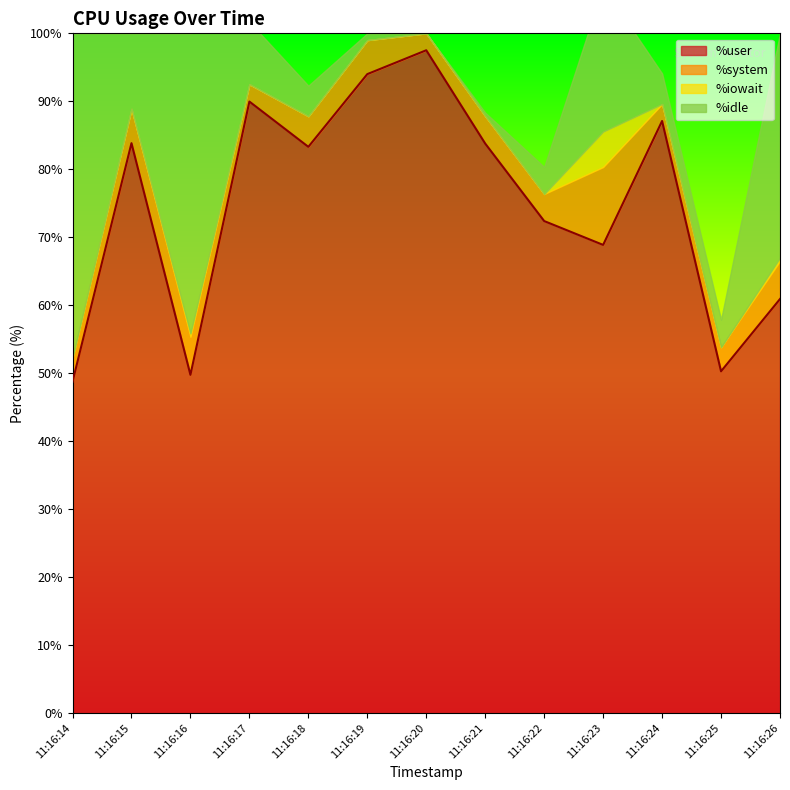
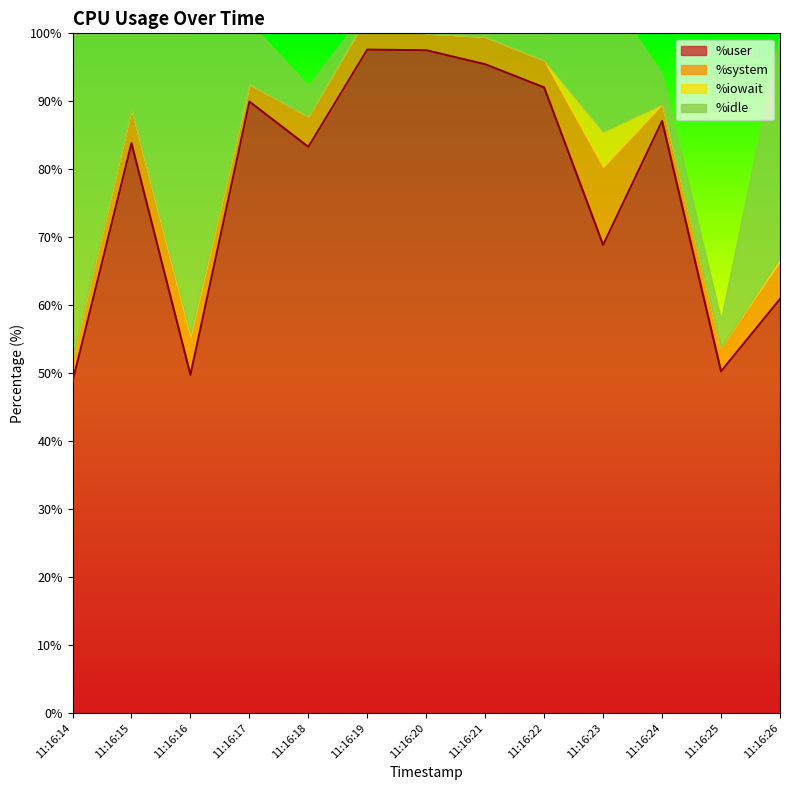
  {
    "%user": {
      "11:16:14": "49%",
      "11:16:15": "84%",
      "11:16:16": "50%",
      "11:16:17": "90%",
      "11:16:18": "83%",
-     "11:16:19": "94%",
+     "11:16:19": "98%",
      "11:16:20": "98%",
-     "11:16:21": "84%",
-     "11:16:22": "72%",
+     "11:16:21": "95%",
+     "11:16:22": "92%",
      "11:16:23": "69%",
      "11:16:24": "87%",
      "11:16:25": "50%",
      "11:16:26": "61%"
    },
    "%system": {
      "11:16:16": "6%",
      "11:16:23": "11%",
      "11:16:26": "6%"
    },
    "%iowait": {
      "11:16:16": "1%",
      "11:16:23": "5%",
      "11:16:26": "1%"
    },
    "%idle": {
      "11:16:14": "48%",
      "11:16:15": "11%",
      "11:16:16": "44%",
      "11:16:18": "5%",
      "11:16:21": "1%",
      "11:16:22": "4%",
      "11:16:24": "5%",
      "11:16:25": "4%",
      "11:16:26": "33%"
    }
  }
